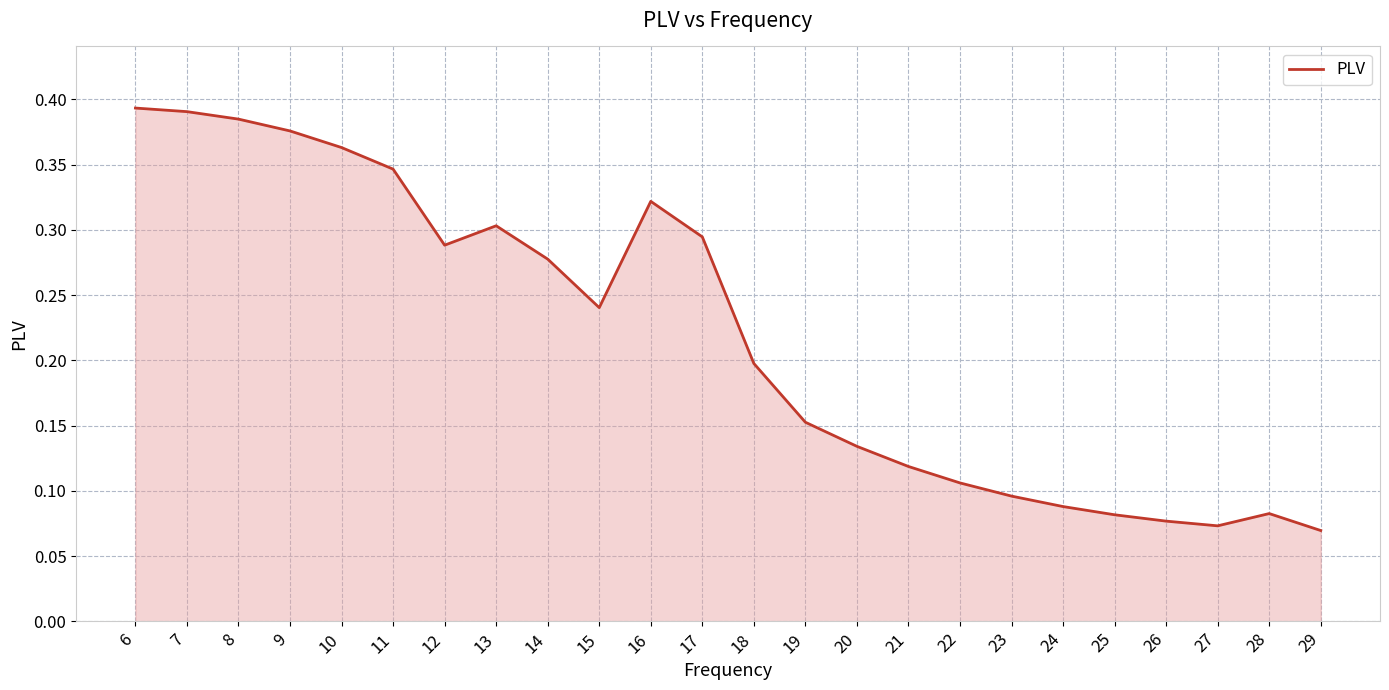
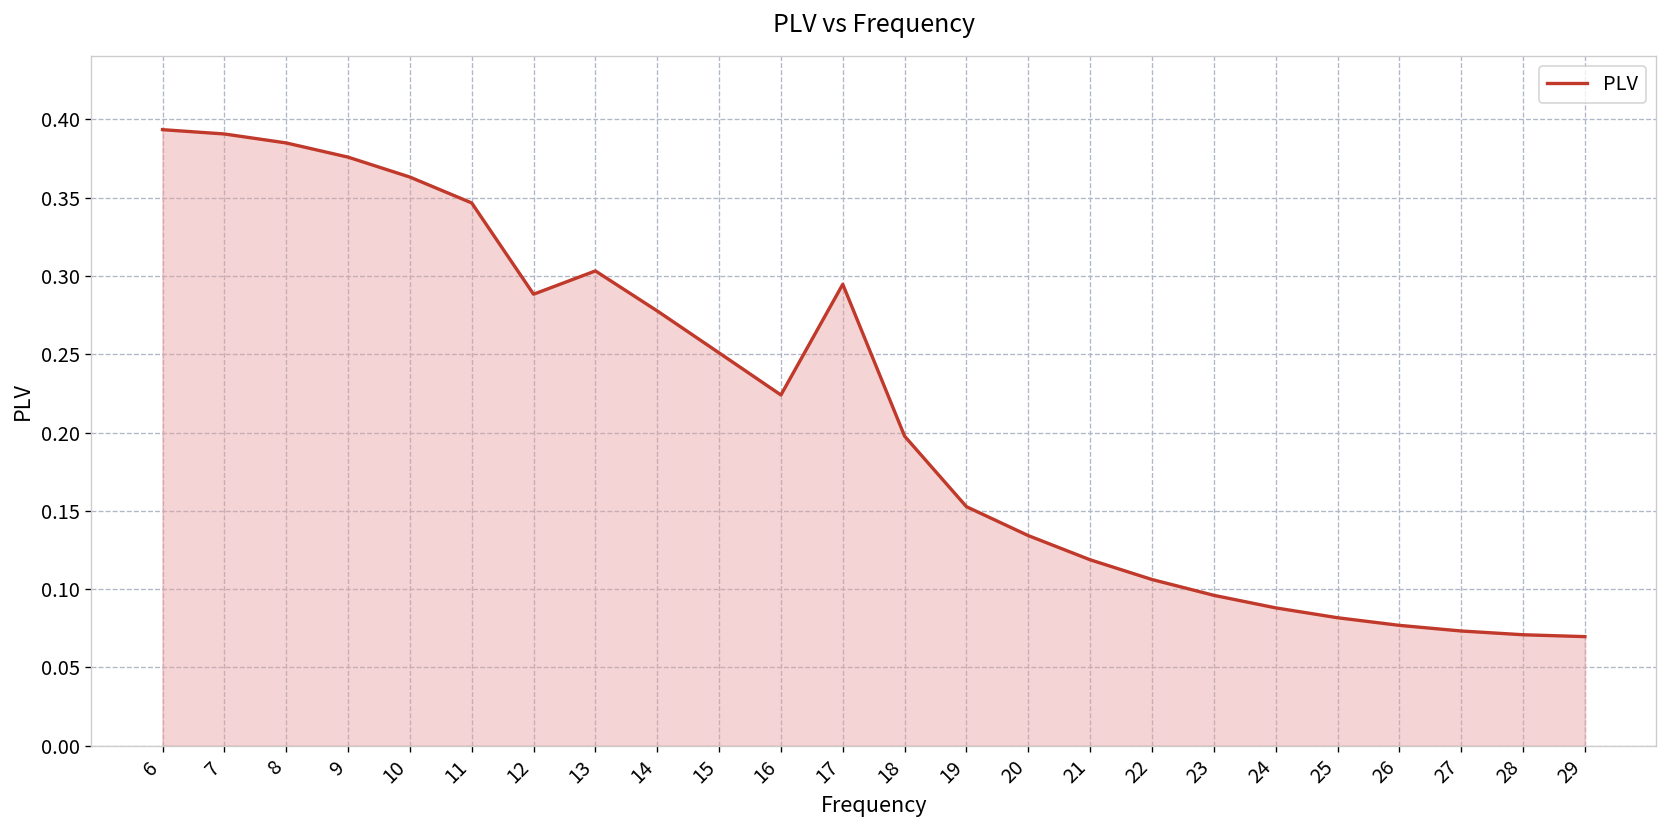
  {
    "6": 0.393,
    "7": 0.391,
    "8": 0.385,
    "9": 0.376,
    "10": 0.363,
    "11": 0.347,
    "12": 0.288,
    "13": 0.303,
    "14": 0.278,
-   "15": 0.240,
-   "16": 0.322,
+   "15": 0.251,
+   "16": 0.224,
    "17": 0.295,
    "18": 0.198,
    "19": 0.153,
    "20": 0.134,
    "21": 0.119,
    "22": 0.106,
    "23": 0.096,
    "24": 0.088,
    "25": 0.082,
    "26": 0.077,
    "27": 0.073,
-   "28": 0.083,
+   "28": 0.071,
    "29": 0.070
  }
